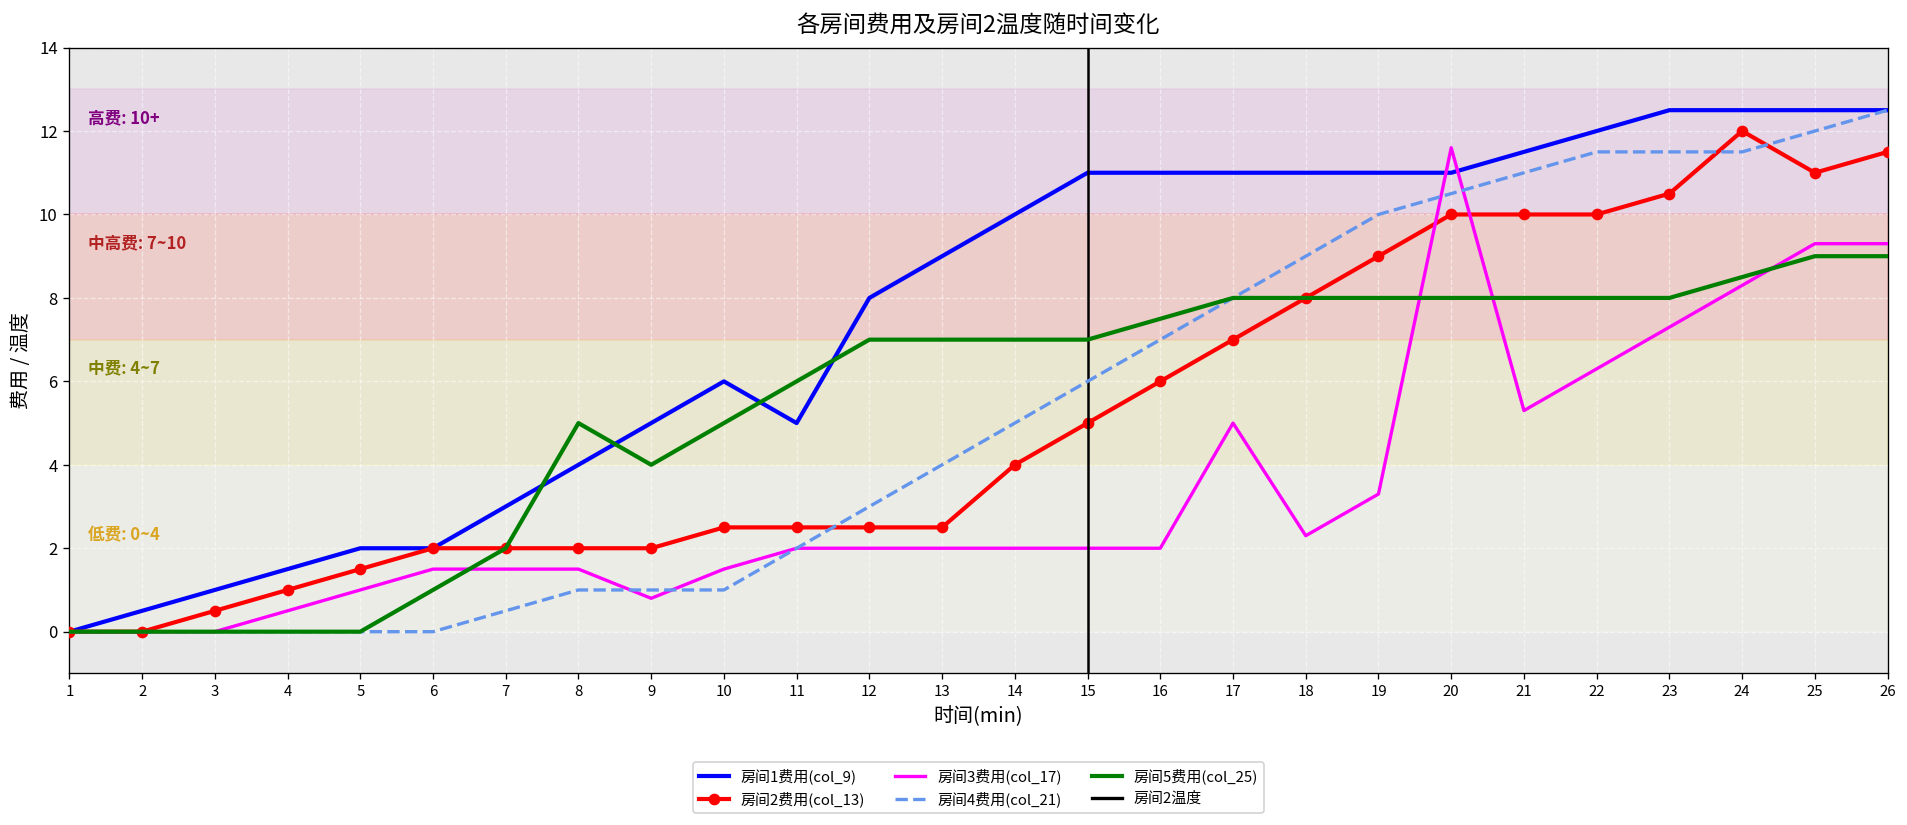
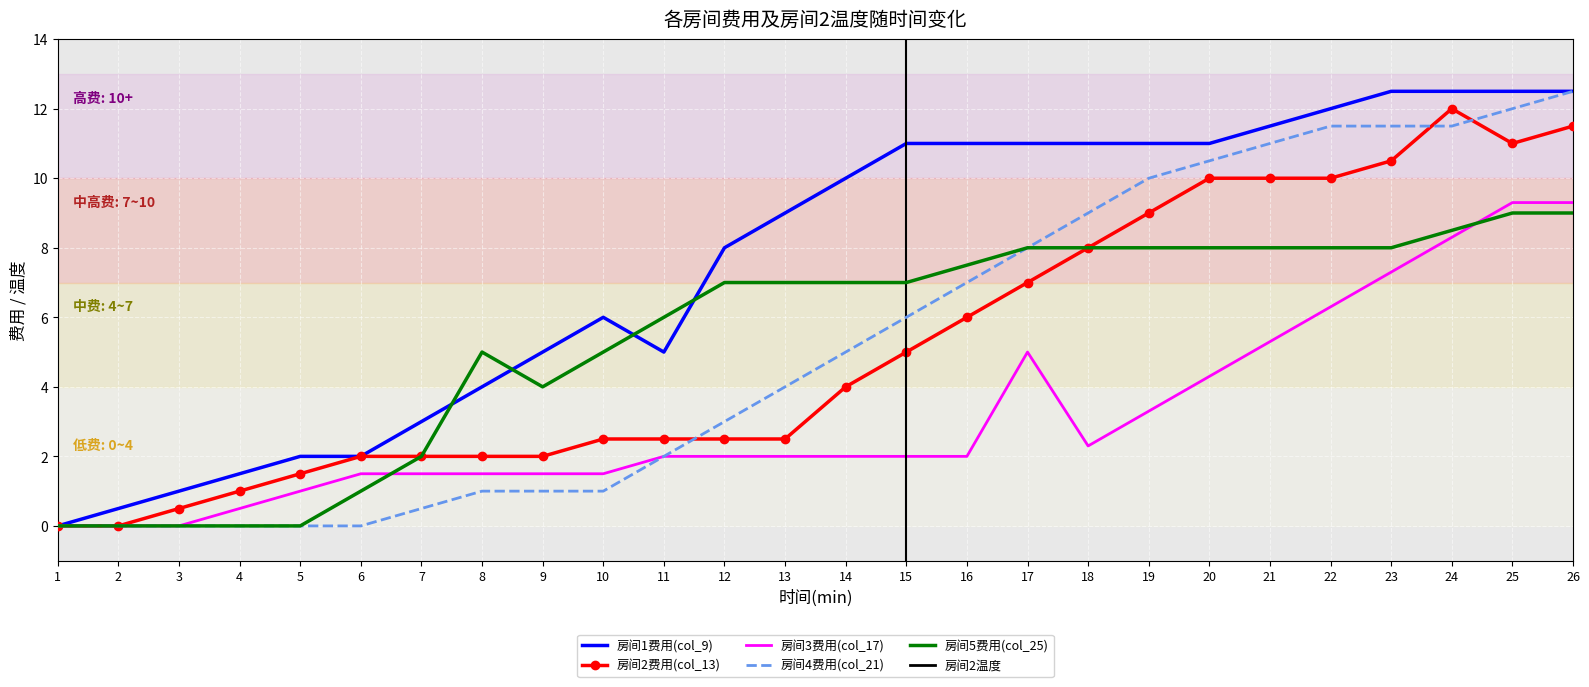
  {
    "房间1费用(col_9)": {
      "2": 0.5,
      "3": 1.0,
      "4": 1.5,
      "5": 2.0,
      "7": 3.0,
      "8": 4.0,
      "9": 5.0,
      "10": 6.0,
      "11": 5.0,
      "12": 8.0,
      "13": 9.0,
      "14": 10.0,
      "15": 11.0,
      "16": 11.0,
      "17": 11.0,
      "18": 11.0,
      "19": 11.0,
      "20": 11.0,
      "21": 11.5,
      "22": 12.0,
      "23": 12.5,
      "24": 12.5,
      "25": 12.5
    },
    "房间2费用(col_13)": {
      "3": 0.5,
      "4": 1.0,
      "5": 1.5,
      "8": 2.0,
      "9": 2.0,
      "10": 2.5,
      "11": 2.5,
      "12": 2.5,
      "13": 2.5,
      "14": 4.0,
      "15": 5.0,
      "16": 6.0,
      "17": 7.0,
      "19": 9.0,
      "20": 10.0,
      "21": 10.0,
      "22": 10.0,
      "23": 10.5,
      "24": 12.0,
      "25": 11.0,
      "26": 11.5
    },
    "房间3费用(col_17)": {
      "4": 0.5,
      "5": 1.0,
      "6": 1.5,
      "7": 1.5,
      "8": 1.5,
-     "9": 0.8,
+     "9": 1.5,
      "10": 1.5,
      "12": 2.0,
      "13": 2.0,
      "14": 2.0,
      "15": 2.0,
      "16": 2.0,
      "17": 5.0,
      "18": 2.3,
      "19": 3.3,
-     "20": 11.6,
+     "20": 4.3,
      "21": 5.3,
      "22": 6.3,
      "23": 7.3,
      "24": 8.3,
      "25": 9.3,
      "26": 9.3
    },
    "房间4费用(col_21)": {
      "6": 0.0,
      "7": 0.5,
      "8": 1.0,
      "9": 1.0,
      "10": 1.0,
      "12": 3.0,
      "13": 4.0,
      "14": 5.0,
      "15": 6.0,
      "16": 7.0,
      "18": 9.0,
      "19": 10.0,
      "20": 10.5,
      "21": 11.0,
      "22": 11.5,
      "23": 11.5,
      "24": 11.5,
      "25": 12.0
    },
    "房间5费用(col_25)": {
      "6": 1.0,
      "8": 5.0,
      "9": 4.0,
      "10": 5.0,
      "11": 6.0,
      "12": 7.0,
      "13": 7.0,
      "14": 7.0,
      "15": 7.0,
      "16": 7.5,
      "19": 8.0,
      "20": 8.0,
      "21": 8.0,
      "22": 8.0,
      "23": 8.0,
      "24": 8.5,
      "25": 9.0,
      "26": 9.0
    }
  }
